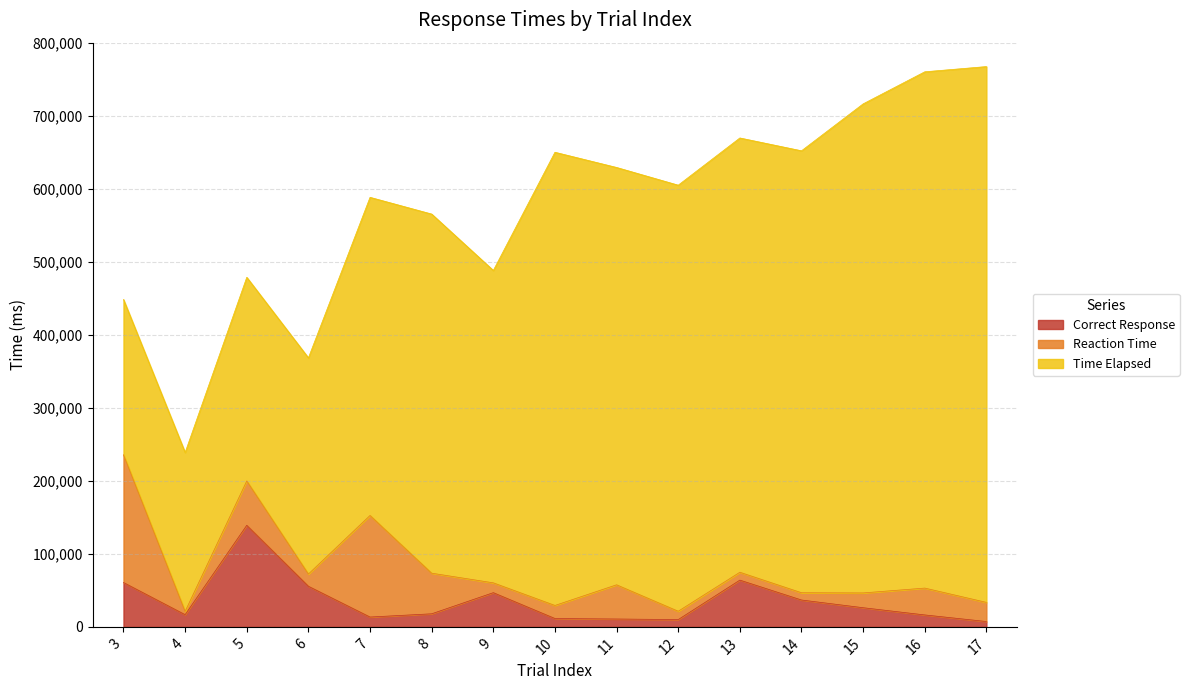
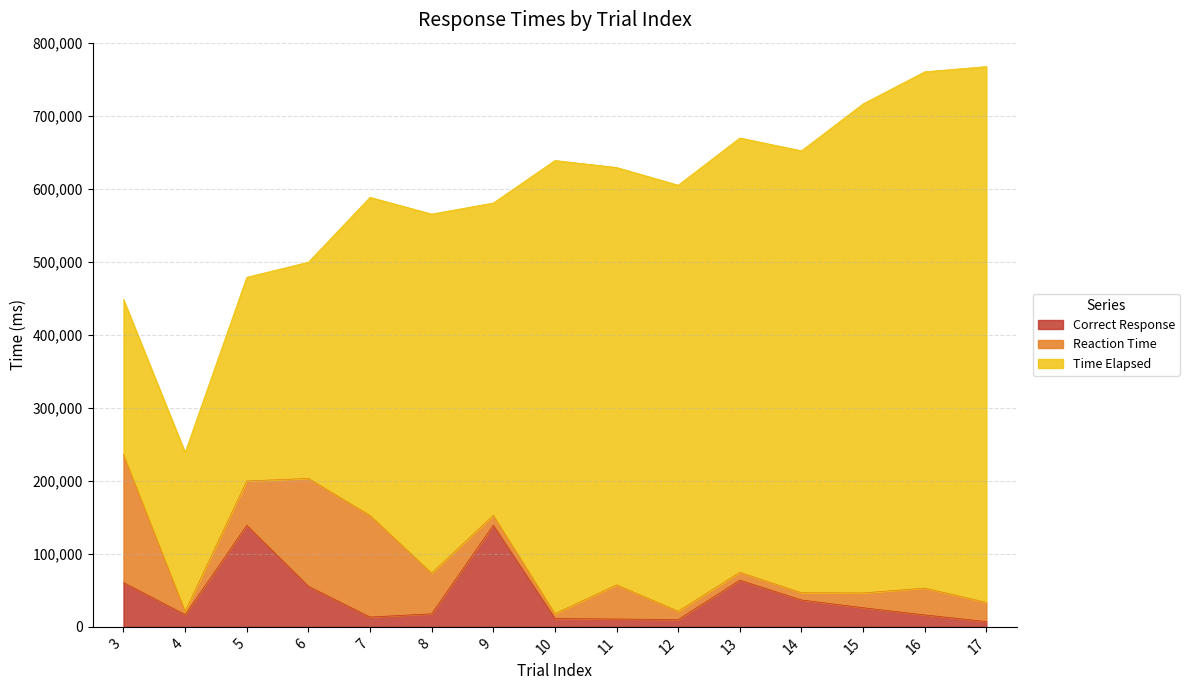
  {
    "Correct Response": {
      "3": "60,000",
      "4": "20,000",
      "5": "140,000",
      "6": "60,000",
      "7": "10,000",
      "8": "20,000",
-     "9": "50,000",
+     "9": "140,000",
      "10": "10,000",
      "11": "10,000",
      "12": "10,000",
      "13": "60,000",
      "14": "40,000",
      "15": "30,000",
      "16": "20,000",
      "17": "10,000"
    },
    "Reaction Time": {
      "3": "170,000",
      "4": "0",
      "5": "60,000",
-     "6": "20,000",
+     "6": "150,000",
      "7": "140,000",
      "8": "60,000",
      "9": "10,000",
-     "10": "20,000",
+     "10": "10,000",
      "11": "50,000",
      "12": "10,000",
      "13": "10,000",
      "14": "10,000",
      "15": "20,000",
      "16": "40,000",
      "17": "30,000"
    },
    "Time Elapsed": {
      "3": "210,000",
      "4": "220,000",
      "5": "280,000",
      "6": "300,000",
      "7": "440,000",
      "8": "490,000",
      "9": "430,000",
      "10": "620,000",
      "11": "570,000",
      "12": "580,000",
      "13": "590,000",
      "14": "610,000",
      "15": "670,000",
      "16": "710,000",
      "17": "730,000"
    }
  }
